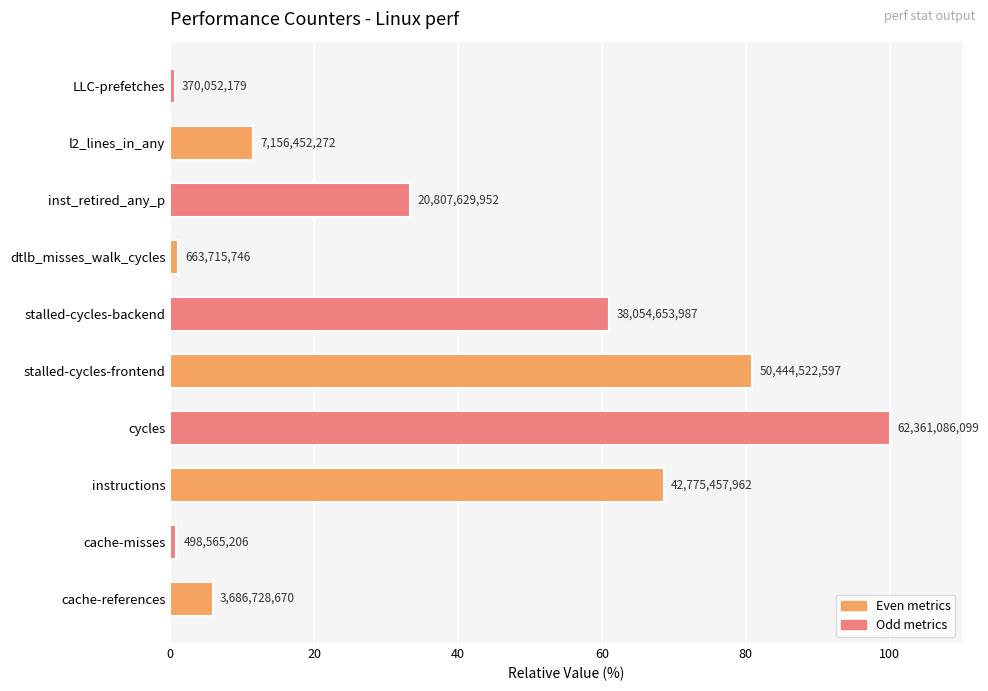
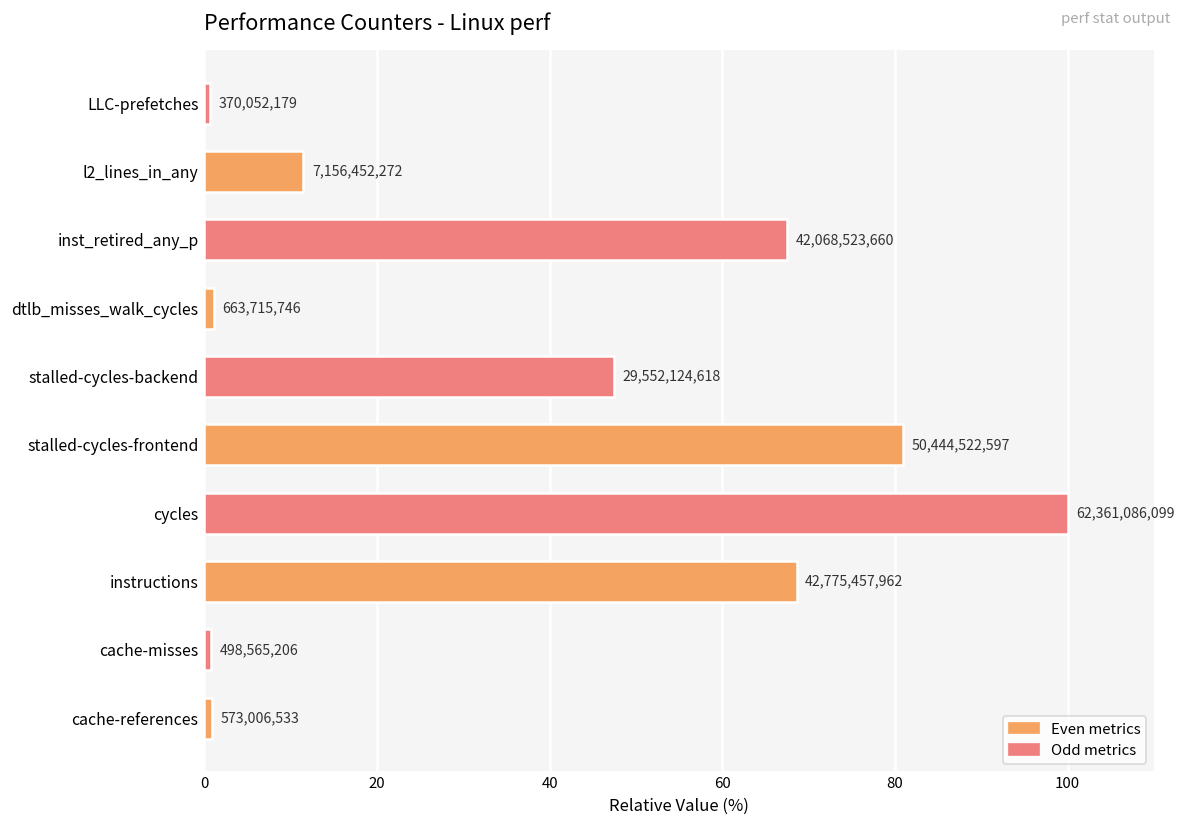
  {
-   "inst_retired_any_p": "20,807,629,952",
-   "stalled-cycles-backend": "38,054,653,987",
-   "cache-references": "3,686,728,670"
+   "inst_retired_any_p": "42,068,523,660",
+   "stalled-cycles-backend": "29,552,124,618",
+   "cache-references": "573,006,533"
  }
